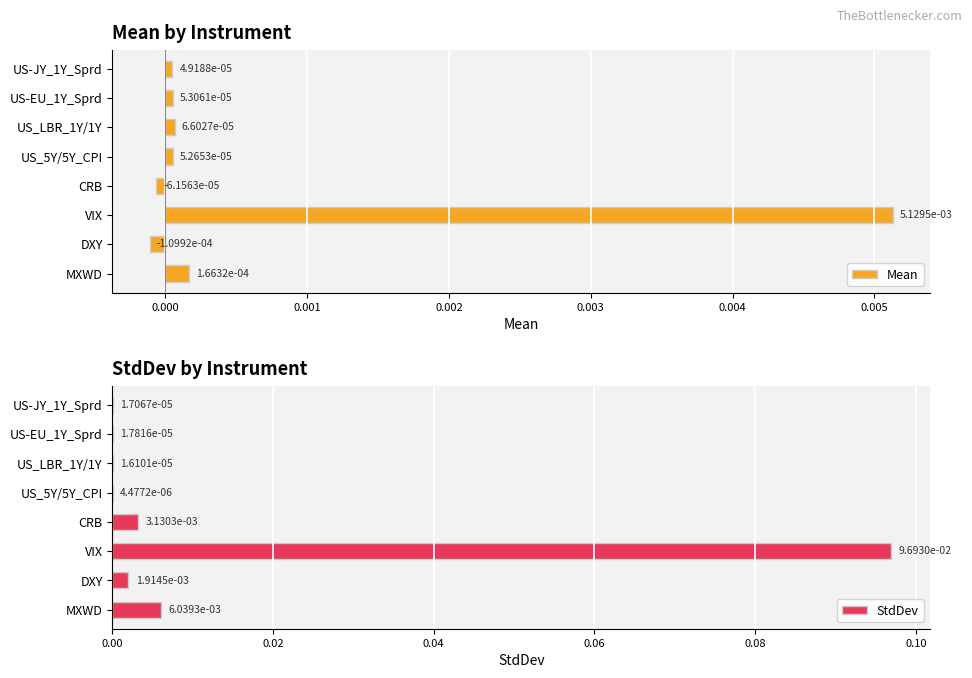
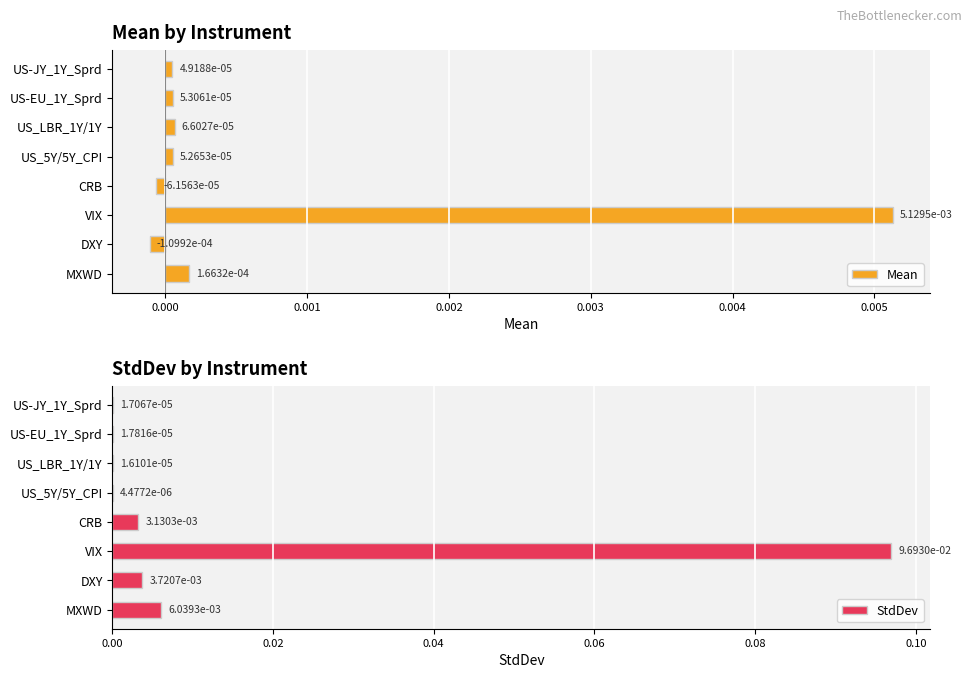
  {
    "Mean by Instrument": {
      "US-JY_1Y_Sprd": "4.9188e-05",
      "US-EU_1Y_Sprd": "5.3061e-05",
      "US_LBR_1Y/1Y": "6.6027e-05",
      "US_5Y/5Y_CPI": "5.2653e-05",
      "CRB": "-6.1563e-05",
      "VIX": "5.1295e-03",
      "DXY": "-1.0992e-04",
      "MXWD": "1.6632e-04"
    },
    "StdDev by Instrument": {
      "US-JY_1Y_Sprd": "1.7067e-05",
      "US-EU_1Y_Sprd": "1.7816e-05",
      "US_LBR_1Y/1Y": "1.6101e-05",
      "US_5Y/5Y_CPI": "4.4772e-06",
      "CRB": "3.1303e-03",
      "VIX": "9.6930e-02",
-     "DXY": "1.9145e-03",
+     "DXY": "3.7207e-03",
      "MXWD": "6.0393e-03"
    }
  }
